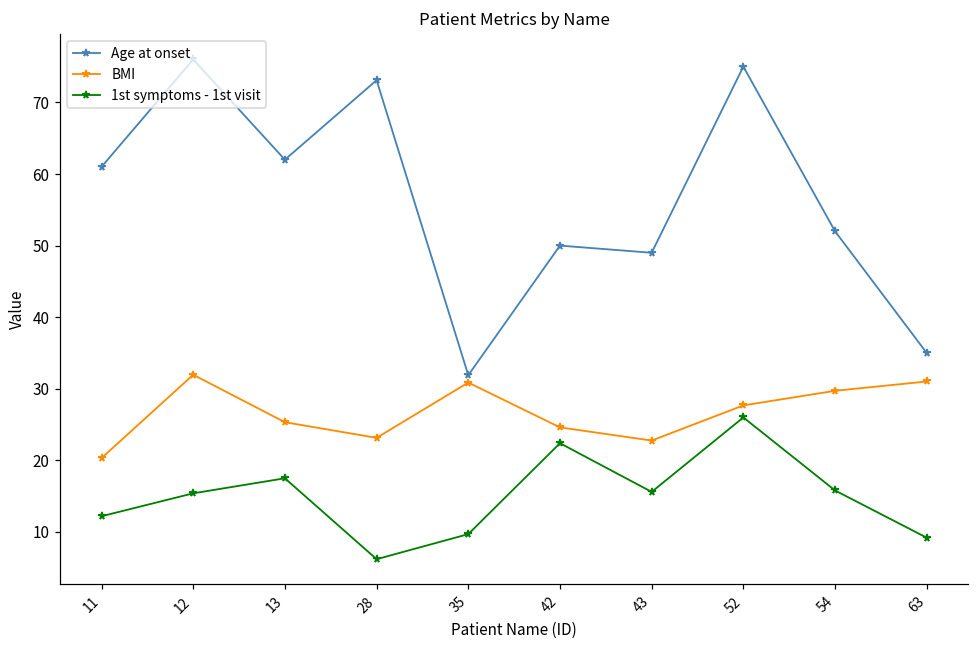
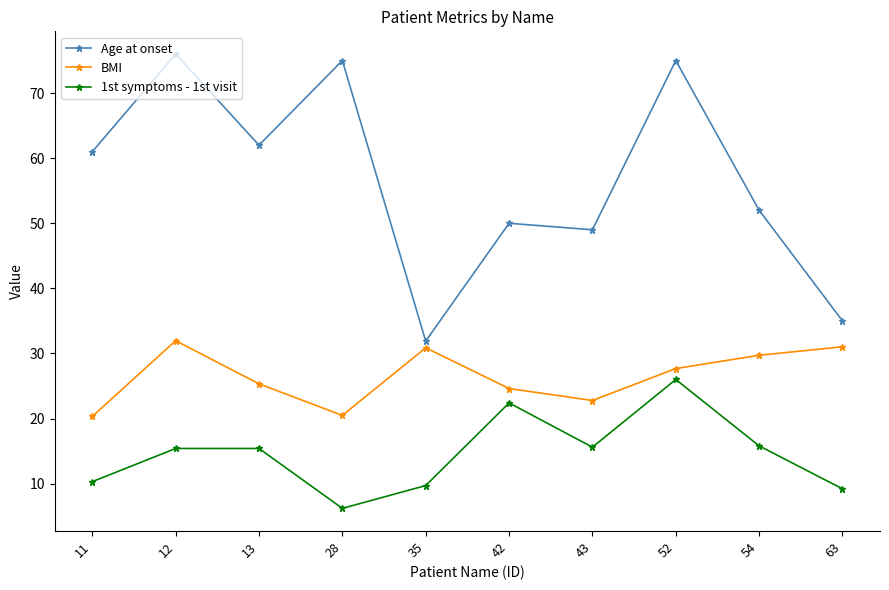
  {
    "Age at onset": {
      "11": 61,
      "13": 62,
-     "28": 73,
+     "28": 75,
      "35": 32,
      "42": 50,
      "43": 49,
      "52": 75,
      "54": 52,
      "63": 35
    },
    "BMI": {
      "11": 20,
      "12": 32,
      "13": 25,
-     "28": 23,
+     "28": 20,
      "35": 31,
      "42": 25,
      "43": 23,
      "52": 28,
      "54": 30,
      "63": 31
    },
    "1st symptoms - 1st visit": {
-     "11": 12,
+     "11": 10,
      "12": 15,
-     "13": 18,
+     "13": 15,
      "28": 6,
      "35": 10,
      "42": 22,
      "43": 16,
      "52": 26,
      "54": 16,
      "63": 9
    }
  }
